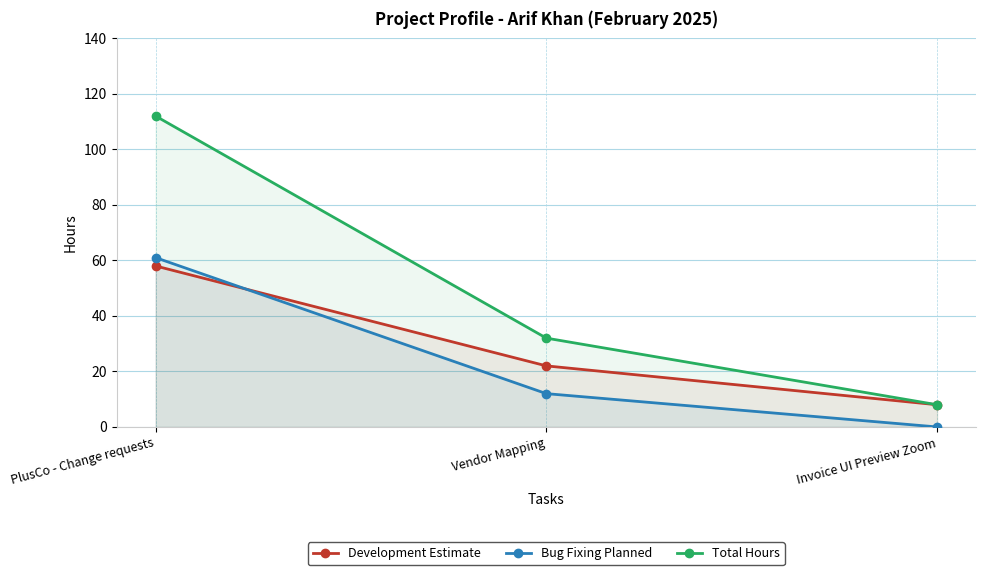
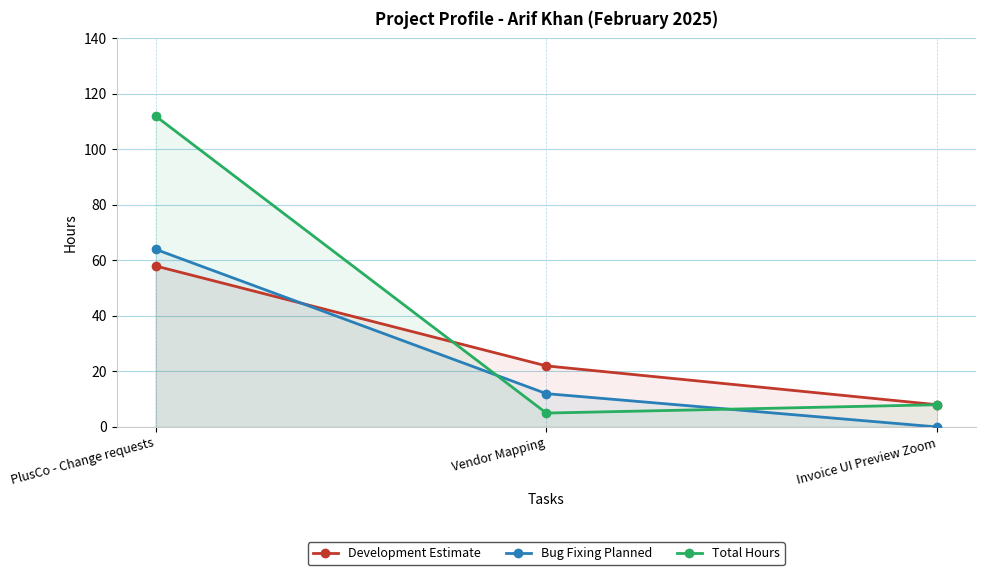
  {
    "Development Estimate": {
      "PlusCo - Change requests": 58,
      "Vendor Mapping": 22
    },
    "Bug Fixing Planned": {
-     "PlusCo - Change requests": 61,
+     "PlusCo - Change requests": 64,
      "Vendor Mapping": 12,
      "Invoice UI Preview Zoom": 0
    },
    "Total Hours": {
      "PlusCo - Change requests": 112,
-     "Vendor Mapping": 32
+     "Vendor Mapping": 5
    }
  }
